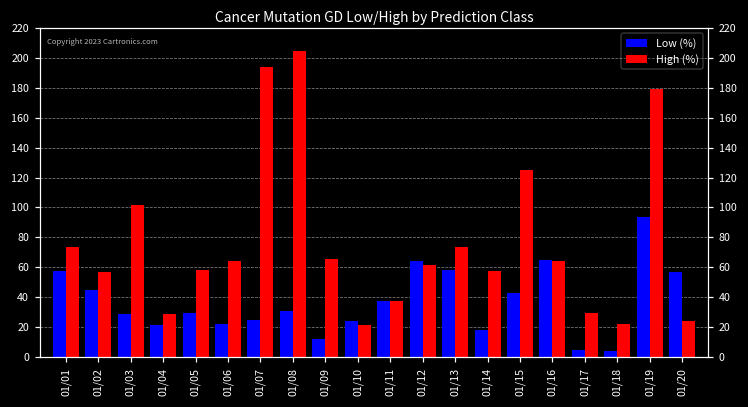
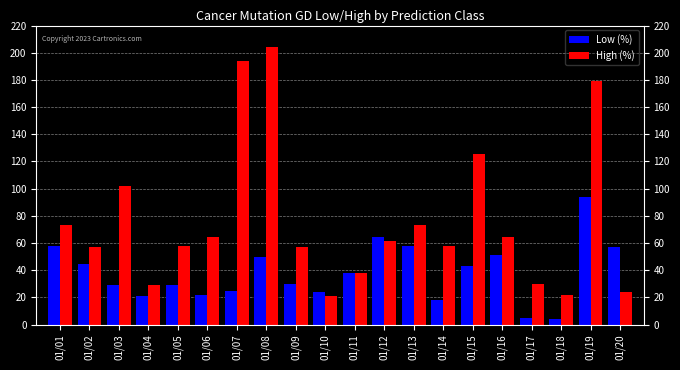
  {
    "Low (%)": {
      "01/01": 58,
      "01/02": 45,
      "01/03": 29,
      "01/04": 21,
      "01/05": 29,
      "01/06": 22,
      "01/07": 24,
-     "01/08": 31,
-     "01/09": 12,
+     "01/08": 50,
+     "01/09": 30,
      "01/10": 24,
      "01/11": 38,
      "01/12": 64,
      "01/13": 58,
      "01/14": 18,
      "01/15": 43,
-     "01/16": 65,
+     "01/16": 51,
      "01/17": 5,
      "01/18": 4,
      "01/19": 94,
      "01/20": 57
    },
    "High (%)": {
      "01/01": 73,
      "01/02": 57,
      "01/03": 102,
      "01/04": 29,
      "01/05": 58,
      "01/06": 64,
      "01/07": 194,
      "01/08": 204,
-     "01/09": 65,
+     "01/09": 57,
      "01/10": 21,
      "01/11": 38,
      "01/12": 61,
      "01/13": 73,
      "01/14": 58,
      "01/15": 125,
      "01/16": 64,
      "01/17": 30,
      "01/18": 22,
      "01/19": 180,
      "01/20": 24
    }
  }
